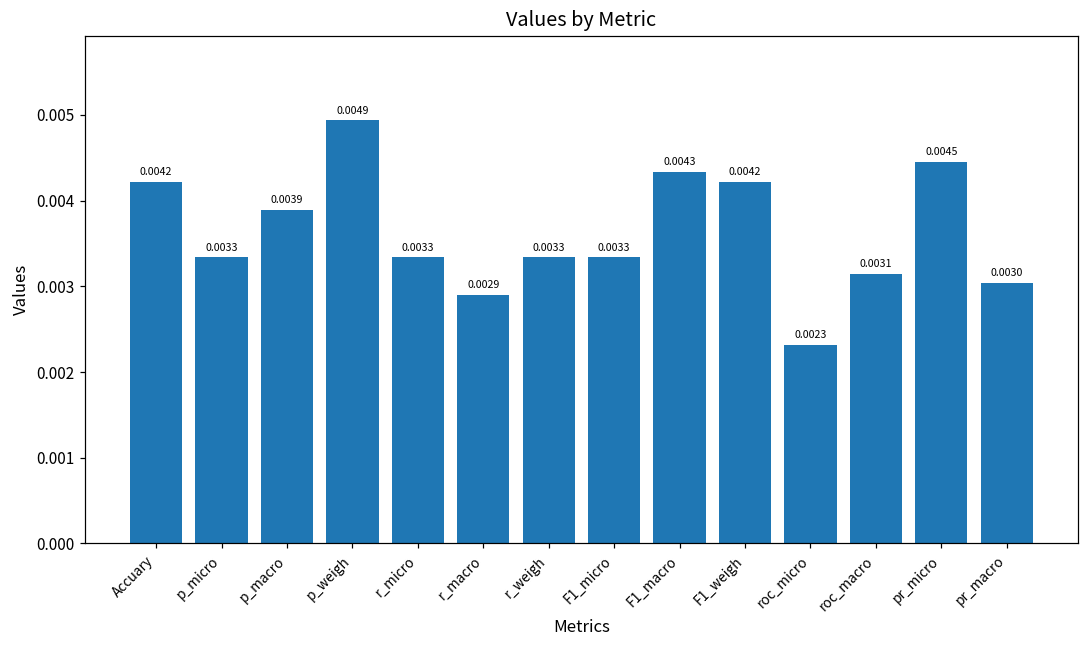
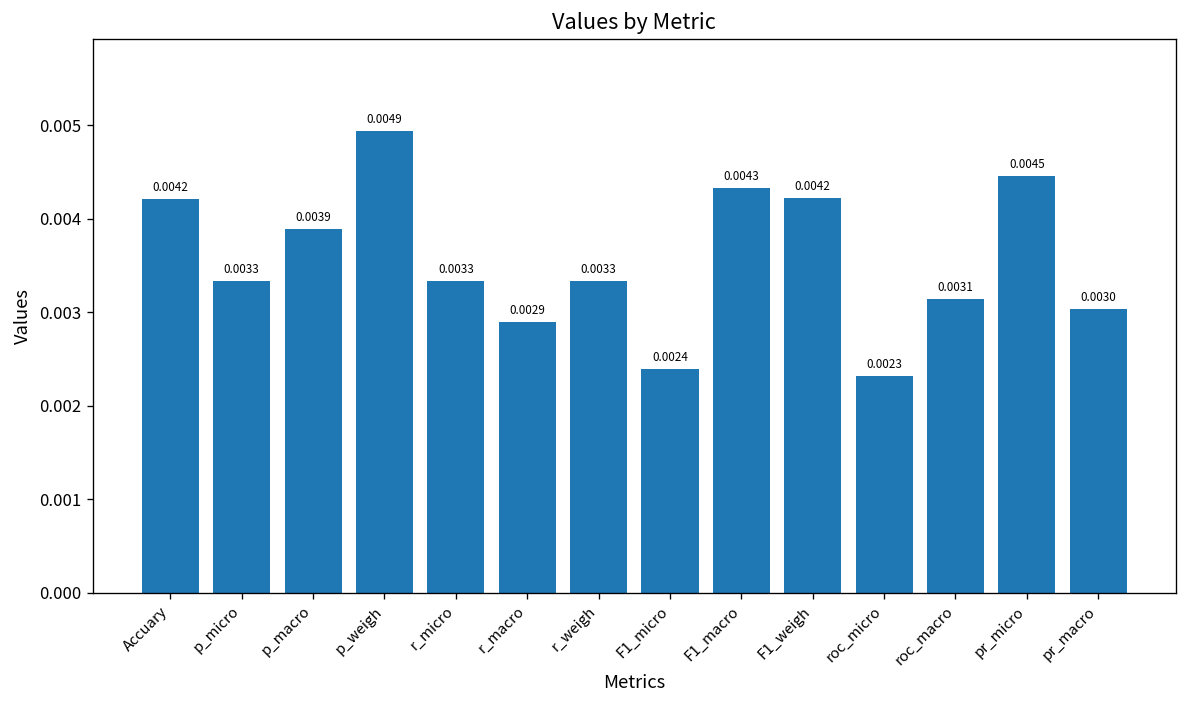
  {
    "Accuary": 0.0042,
    "p_micro": 0.0033,
    "p_macro": 0.0039,
    "p_weigh": 0.0049,
    "r_micro": 0.0033,
    "r_macro": 0.0029,
    "r_weigh": 0.0033,
-   "F1_micro": 0.0033,
+   "F1_micro": 0.0024,
    "F1_macro": 0.0043,
    "F1_weigh": 0.0042,
    "roc_micro": 0.0023,
    "roc_macro": 0.0031,
    "pr_micro": 0.0045,
    "pr_macro": 0.0030
  }
